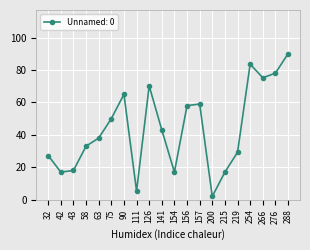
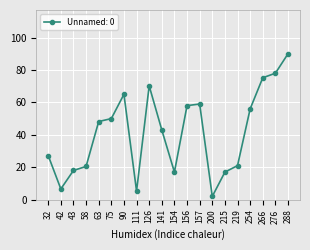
  {
    "32": 27,
-   "42": 17,
+   "42": 7,
    "43": 18,
-   "58": 33,
-   "63": 38,
+   "58": 21,
+   "63": 48,
    "75": 50,
    "90": 65,
    "111": 5,
    "126": 70,
    "141": 43,
    "154": 17,
    "156": 58,
    "157": 59,
    "200": 2,
    "215": 17,
-   "219": 29,
-   "254": 84,
+   "219": 21,
+   "254": 56,
    "266": 75,
    "276": 78,
    "288": 90
  }
